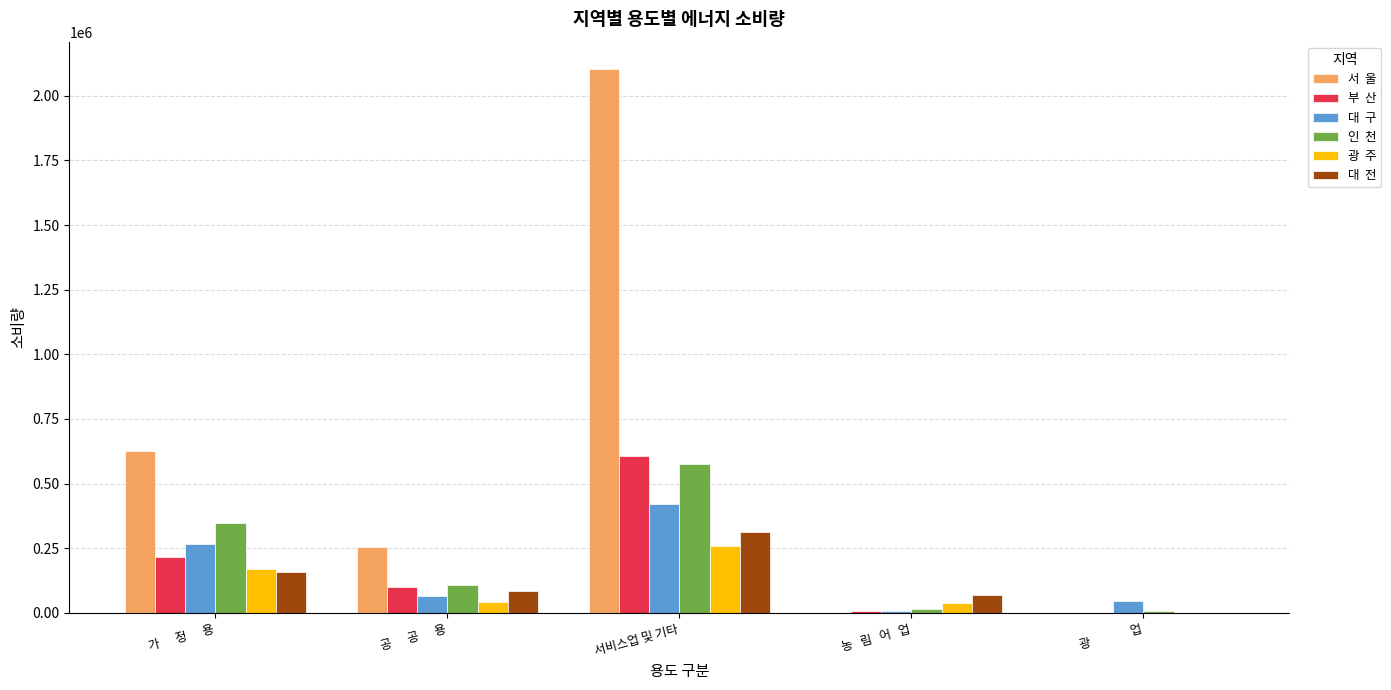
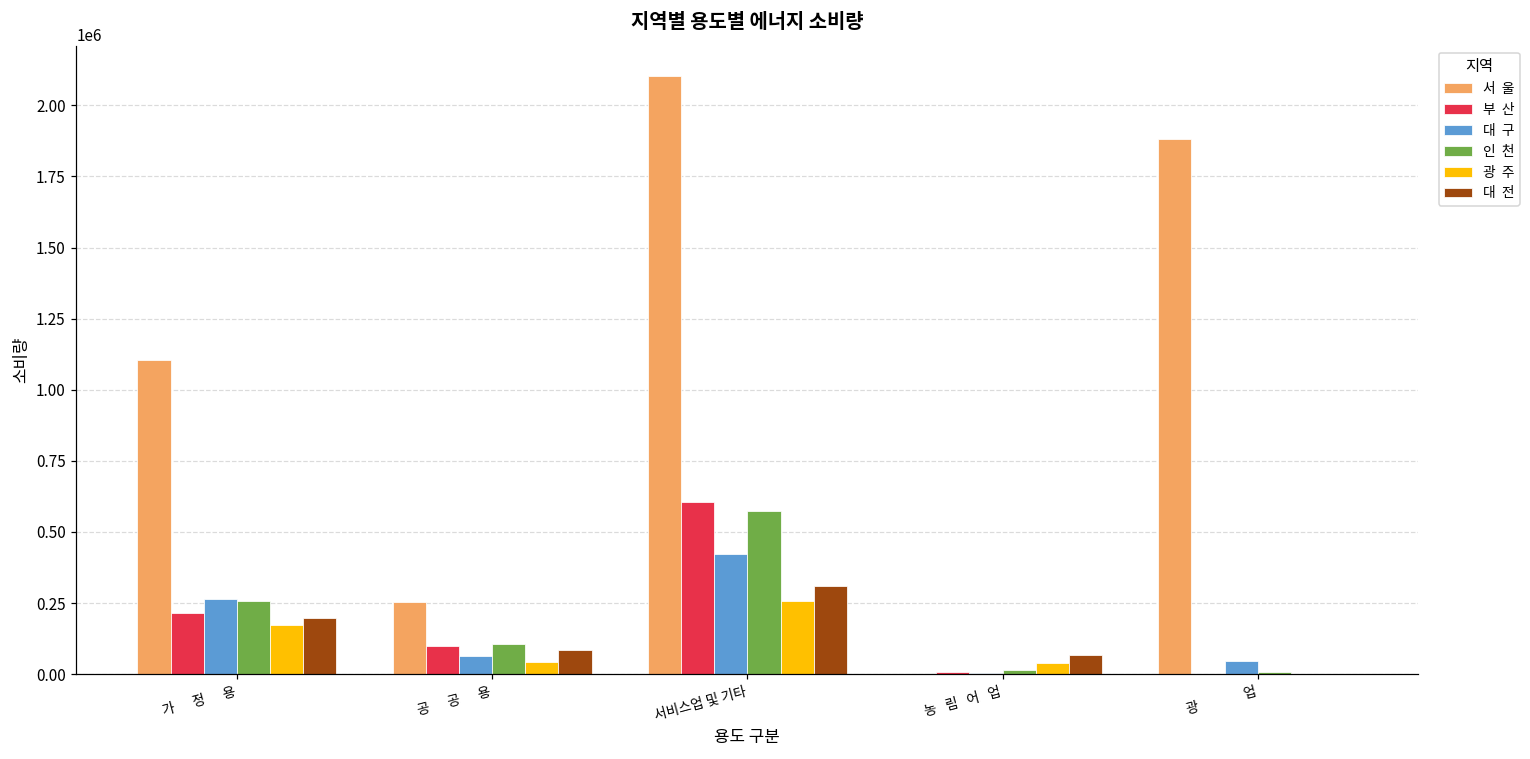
  {
    "서 울": {
-     "가 정 용": 630000,
+     "가 정 용": 1110000,
      "공 공 용": 250000,
      "서비스업 및 기타": 2100000,
-     "광 업": 0
+     "광 업": 1880000
    },
    "부 산": {
      "가 정 용": 220000,
      "공 공 용": 100000,
      "서비스업 및 기타": 610000
    },
    "대 구": {
      "가 정 용": 260000,
      "공 공 용": 60000,
      "서비스업 및 기타": 420000,
      "광 업": 50000
    },
    "인 천": {
-     "가 정 용": 350000,
+     "가 정 용": 260000,
      "공 공 용": 110000,
      "서비스업 및 기타": 580000,
      "농 림 어 업": 10000
    },
    "광 주": {
      "가 정 용": 170000,
      "공 공 용": 40000,
      "서비스업 및 기타": 260000,
      "농 림 어 업": 40000
    },
    "대 전": {
-     "가 정 용": 160000,
+     "가 정 용": 200000,
      "공 공 용": 90000,
      "서비스업 및 기타": 310000,
      "농 림 어 업": 70000
    }
  }
